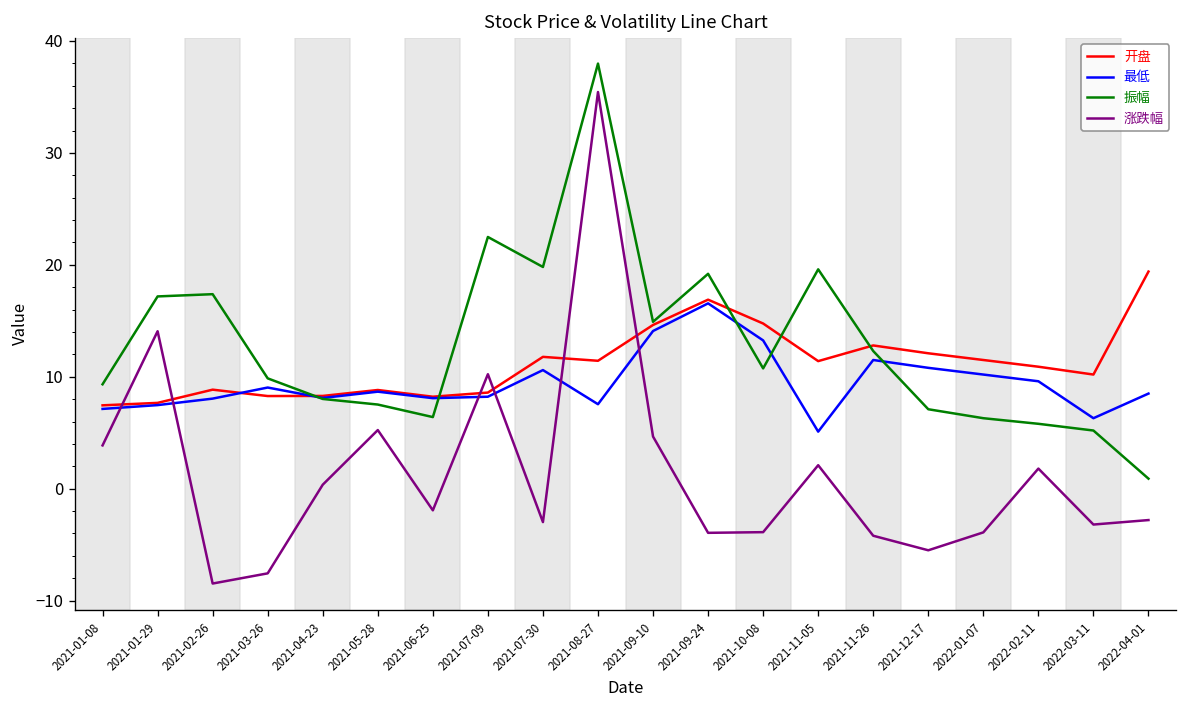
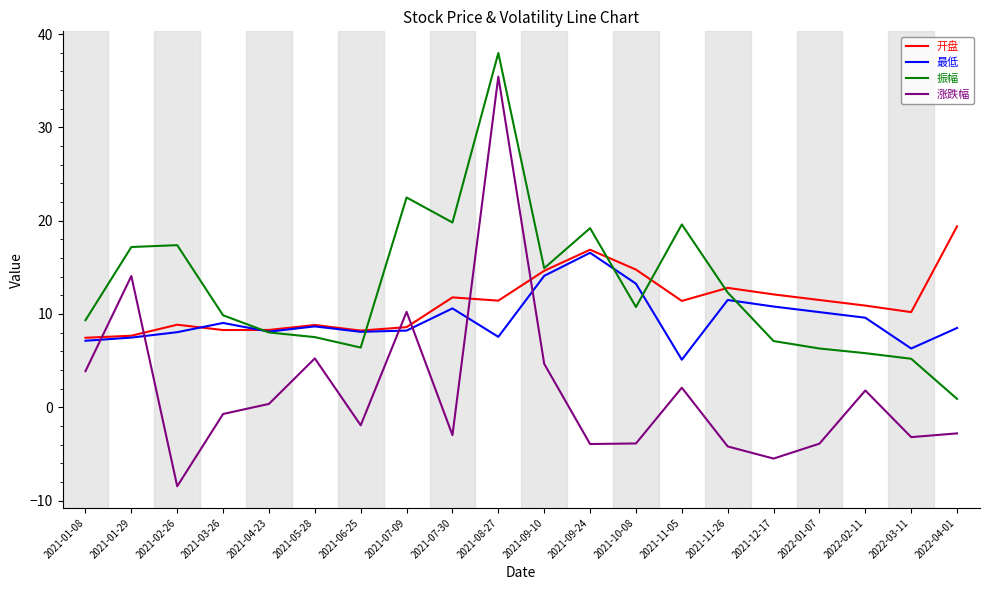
  {
    "开盘": {
      "2021-01-08": 7,
      "2021-02-26": 9,
      "2021-03-26": 8,
      "2021-07-09": 9,
      "2021-07-30": 12,
      "2021-08-27": 11,
      "2021-09-10": 15,
      "2021-09-24": 17,
      "2021-10-08": 15,
      "2021-11-05": 11,
      "2021-11-26": 13,
      "2021-12-17": 12,
      "2022-01-07": 12,
      "2022-02-11": 11,
      "2022-03-11": 10,
      "2022-04-01": 19
    },
    "最低": {
      "2021-01-08": 7,
      "2021-02-26": 8,
      "2021-03-26": 9,
      "2021-07-09": 8,
      "2021-07-30": 11,
      "2021-08-27": 8,
      "2021-09-10": 14,
      "2021-09-24": 17,
      "2021-10-08": 13,
      "2021-11-05": 5,
      "2021-11-26": 12,
      "2021-12-17": 11,
      "2022-01-07": 10,
      "2022-02-11": 10,
      "2022-03-11": 6,
      "2022-04-01": 9
    },
    "振幅": {
      "2021-01-08": 9,
      "2021-01-29": 17,
      "2021-02-26": 17,
      "2021-03-26": 10,
      "2021-05-28": 8,
      "2021-06-25": 6,
      "2021-07-09": 22,
      "2021-07-30": 20,
      "2021-08-27": 38,
      "2021-09-10": 15,
      "2021-09-24": 19,
      "2021-10-08": 11,
      "2021-11-05": 20,
      "2021-11-26": 12,
      "2021-12-17": 7,
      "2022-01-07": 6,
      "2022-02-11": 6,
      "2022-03-11": 5,
      "2022-04-01": 1
    },
    "涨跌幅": {
      "2021-01-08": 4,
      "2021-01-29": 14,
      "2021-02-26": -8,
-     "2021-03-26": -8,
+     "2021-03-26": -1,
      "2021-04-23": 0,
      "2021-05-28": 5,
      "2021-06-25": -2,
      "2021-07-09": 10,
      "2021-07-30": -3,
      "2021-08-27": 35,
      "2021-09-10": 5,
      "2021-09-24": -4,
      "2021-10-08": -4,
      "2021-11-05": 2,
      "2021-11-26": -4,
      "2021-12-17": -6,
      "2022-01-07": -4,
      "2022-02-11": 2,
      "2022-03-11": -3,
      "2022-04-01": -3
    }
  }
